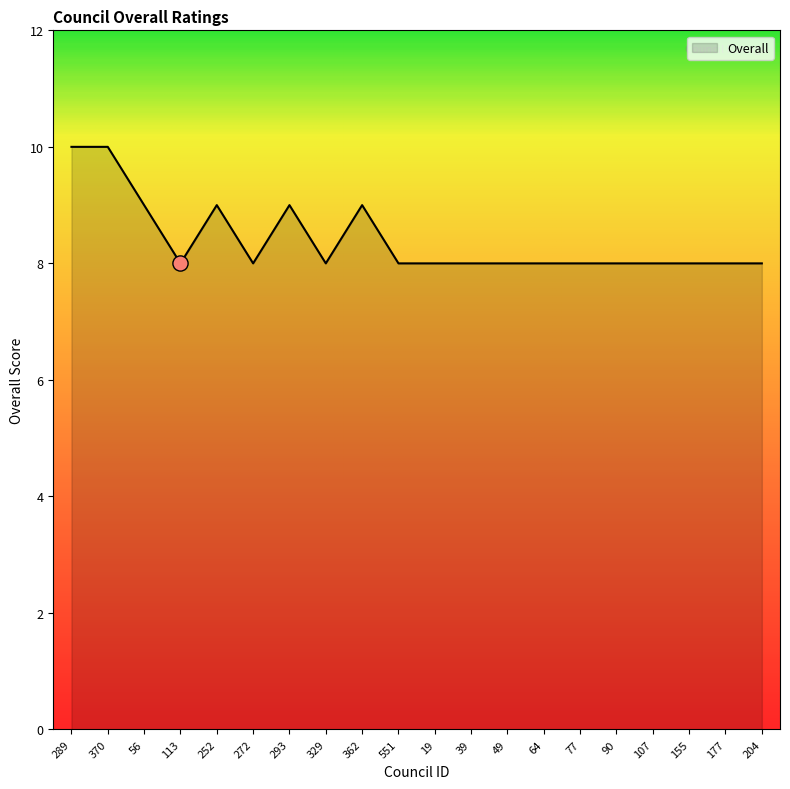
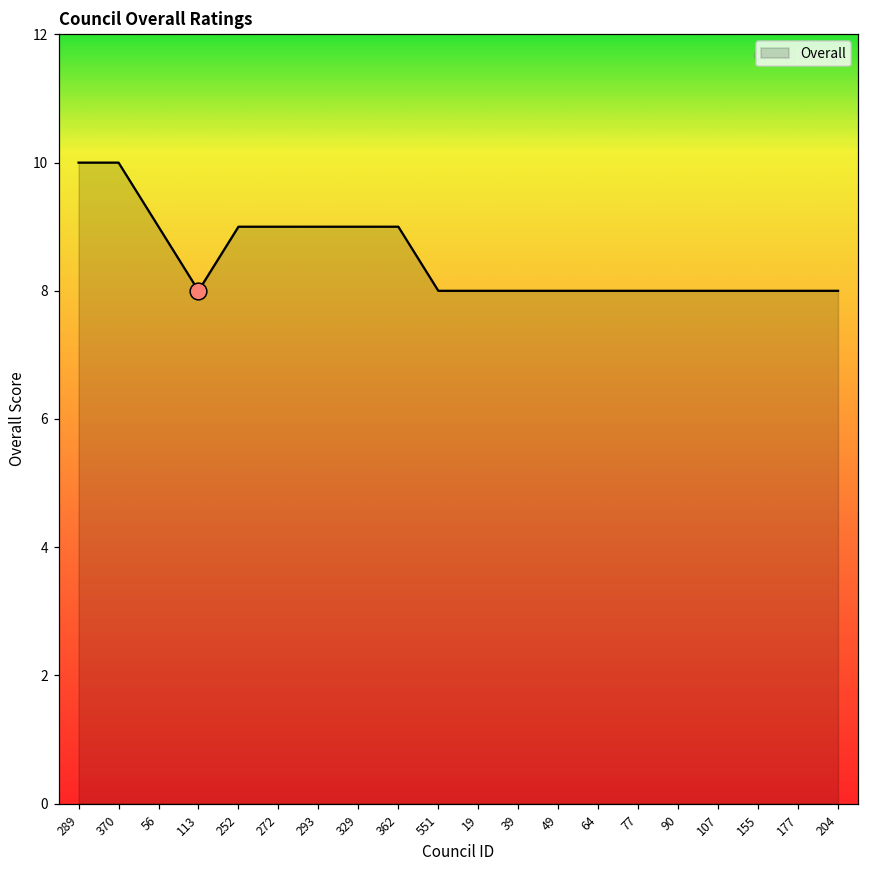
  {
    "Overall": {
      "289": 10,
      "370": 10,
      "56": 9,
      "252": 9,
-     "272": 8,
+     "272": 9,
      "293": 9,
-     "329": 8,
+     "329": 9,
      "362": 9,
      "551": 8,
      "19": 8,
      "39": 8,
      "49": 8,
      "64": 8,
      "77": 8,
      "90": 8,
      "107": 8,
      "155": 8,
      "177": 8,
      "204": 8
    }
  }
